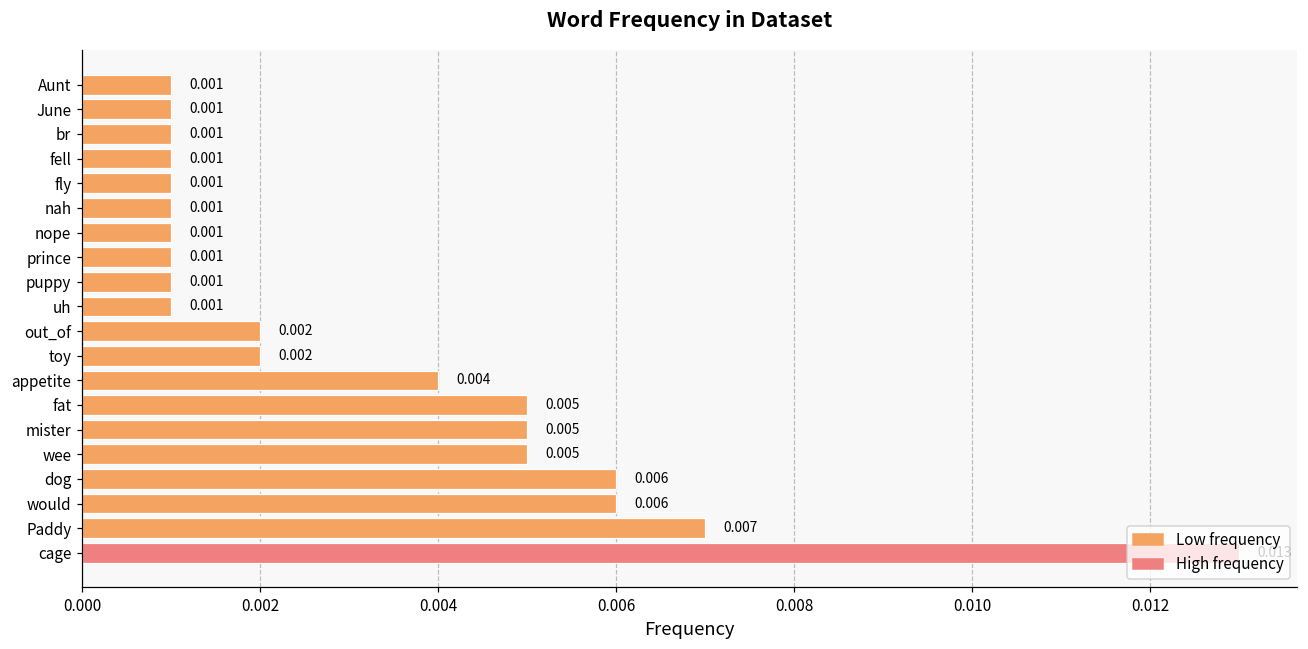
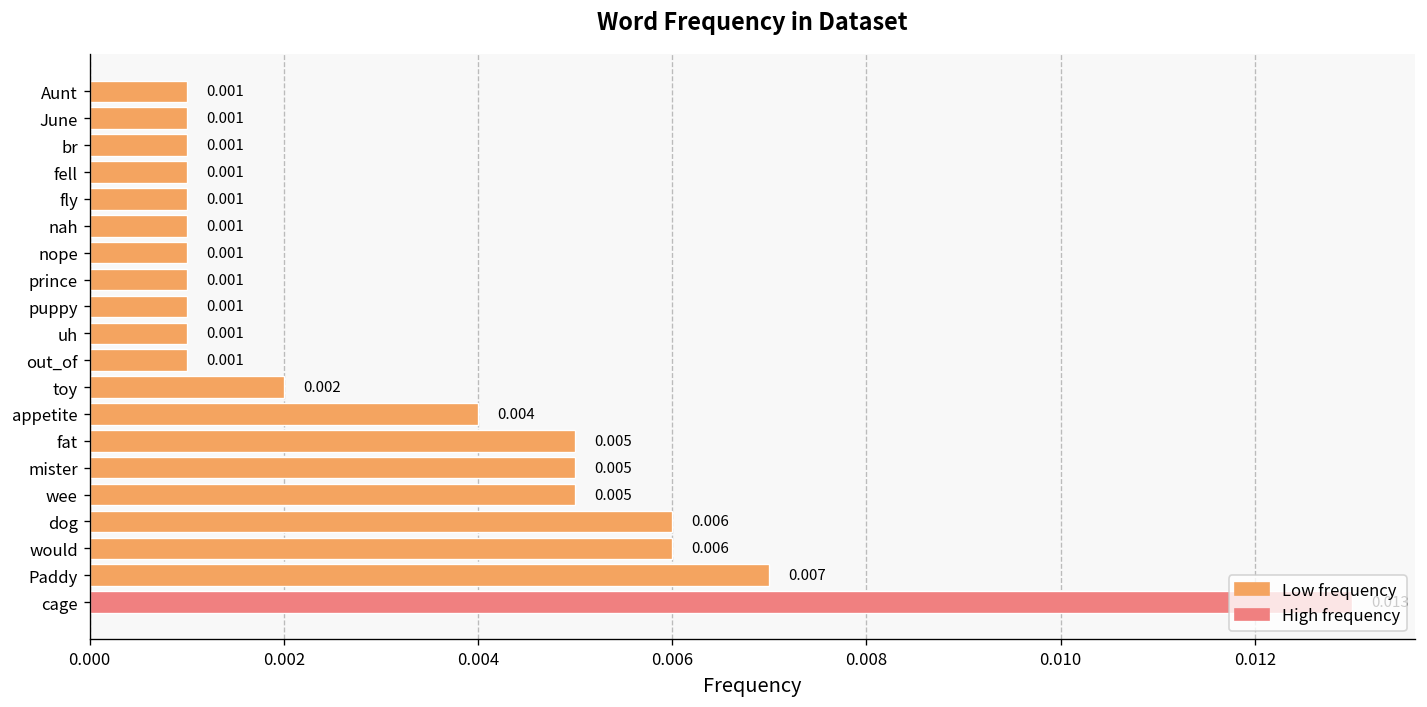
  {
    "Aunt": 0.001,
    "June": 0.001,
    "br": 0.001,
    "fell": 0.001,
    "fly": 0.001,
    "nah": 0.001,
    "nope": 0.001,
    "prince": 0.001,
    "puppy": 0.001,
    "uh": 0.001,
-   "out_of": 0.002,
+   "out_of": 0.001,
    "toy": 0.002,
    "appetite": 0.004,
    "fat": 0.005,
    "mister": 0.005,
    "wee": 0.005,
    "dog": 0.006,
    "would": 0.006,
    "Paddy": 0.007
  }
